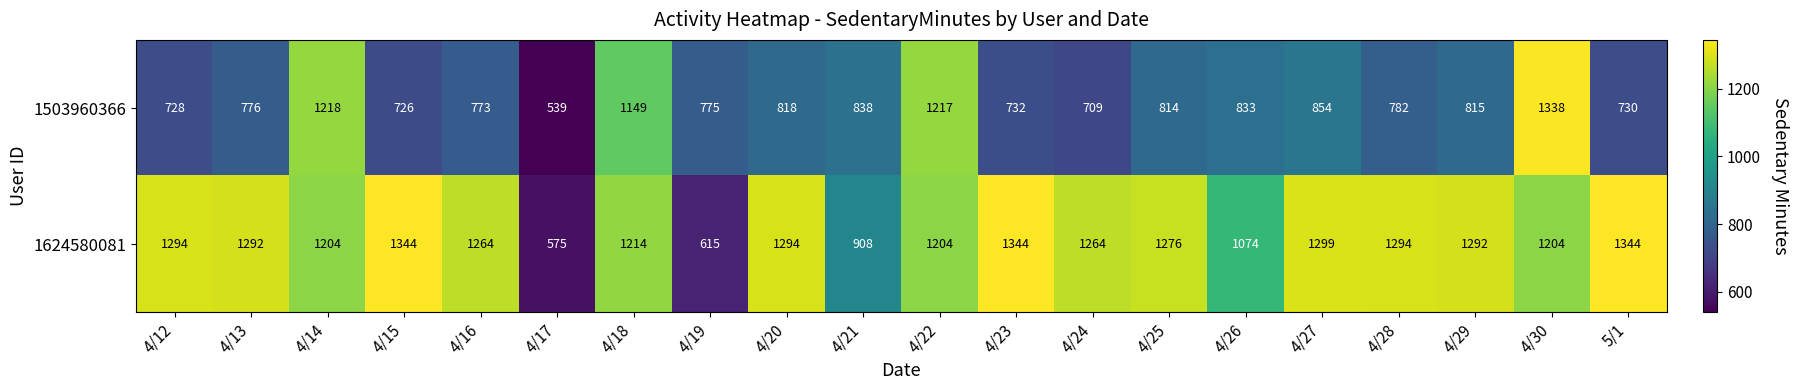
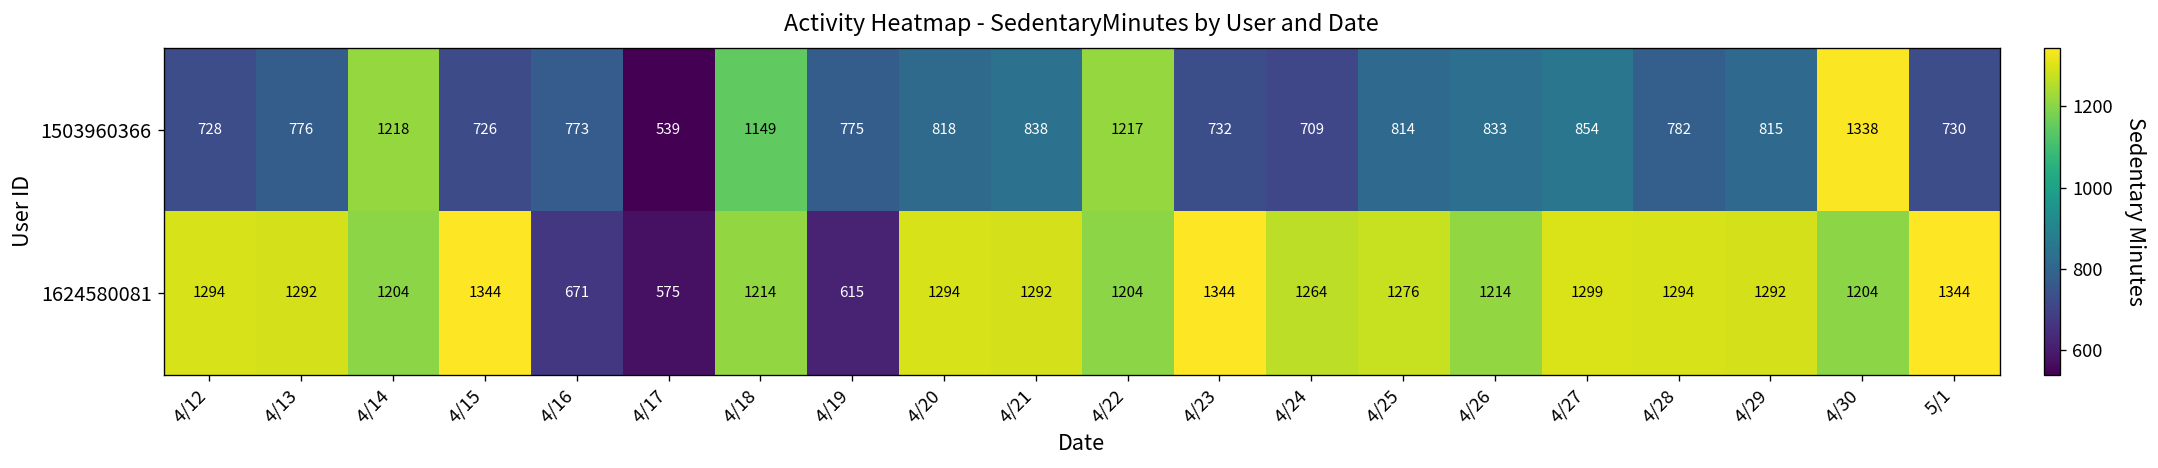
  {
    "1503960366": {
      "4/12": 728,
      "4/13": 776,
      "4/14": 1218,
      "4/15": 726,
      "4/16": 773,
      "4/17": 539,
      "4/18": 1149,
      "4/19": 775,
      "4/20": 818,
      "4/21": 838,
      "4/22": 1217,
      "4/23": 732,
      "4/24": 709,
      "4/25": 814,
      "4/26": 833,
      "4/27": 854,
      "4/28": 782,
      "4/29": 815,
      "4/30": 1338,
      "5/1": 730
    },
    "1624580081": {
      "4/12": 1294,
      "4/13": 1292,
      "4/14": 1204,
      "4/15": 1344,
-     "4/16": 1264,
+     "4/16": 671,
      "4/17": 575,
      "4/18": 1214,
      "4/19": 615,
      "4/20": 1294,
-     "4/21": 908,
+     "4/21": 1292,
      "4/22": 1204,
      "4/23": 1344,
      "4/24": 1264,
      "4/25": 1276,
-     "4/26": 1074,
+     "4/26": 1214,
      "4/27": 1299,
      "4/28": 1294,
      "4/29": 1292,
      "4/30": 1204,
      "5/1": 1344
    }
  }
